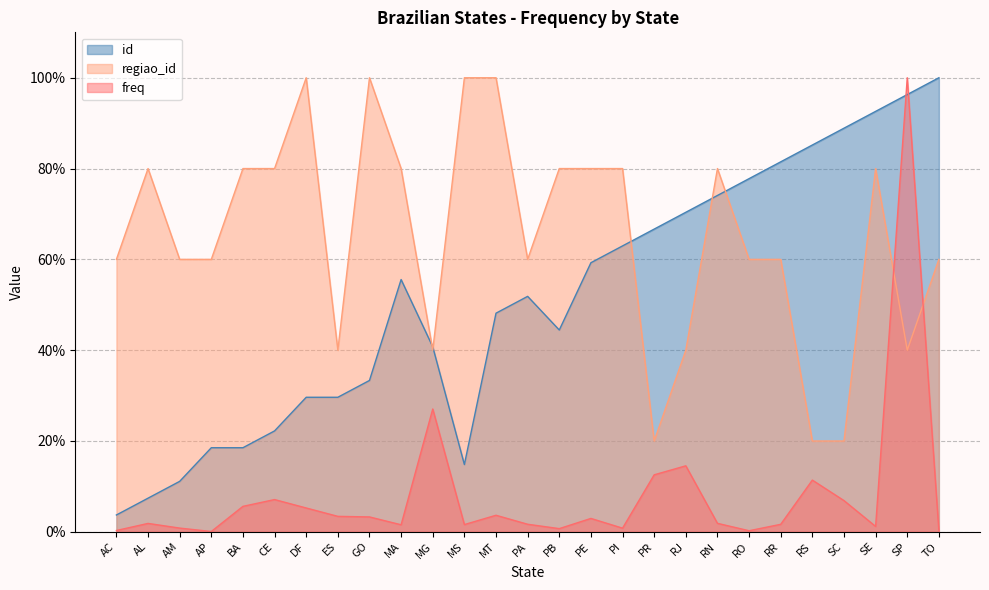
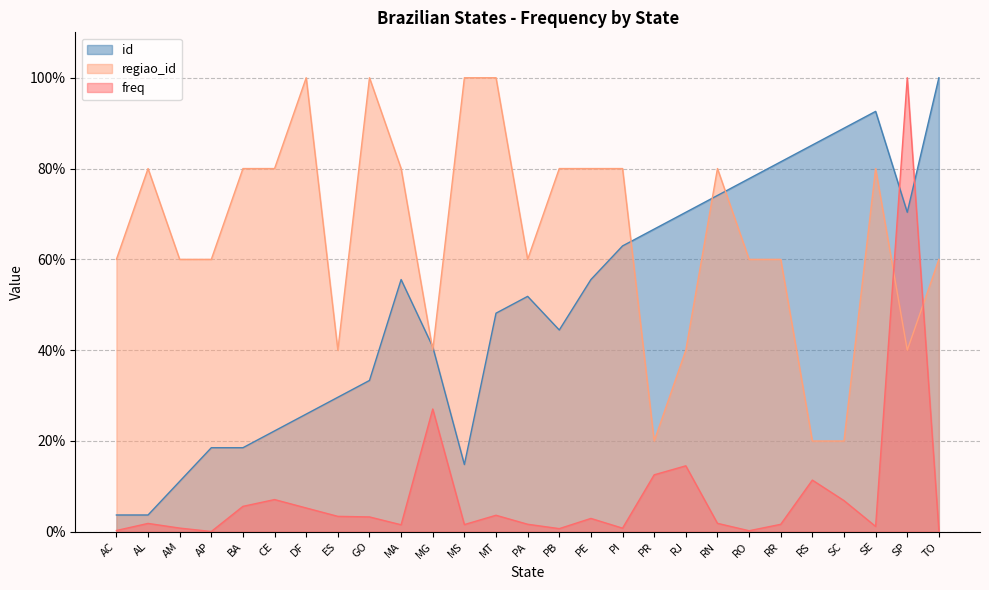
  {
    "id": {
      "AC": "4%",
-     "AL": "7%",
+     "AL": "4%",
      "AM": "11%",
      "AP": "19%",
      "BA": "19%",
      "CE": "22%",
-     "DF": "30%",
+     "DF": "26%",
      "ES": "30%",
      "GO": "33%",
      "MA": "56%",
      "MG": "41%",
      "MS": "15%",
      "MT": "48%",
      "PA": "52%",
      "PB": "44%",
-     "PE": "59%",
+     "PE": "56%",
      "PI": "63%",
      "PR": "67%",
      "RJ": "70%",
      "RN": "74%",
      "RO": "78%",
      "RR": "81%",
      "RS": "85%",
      "SC": "89%",
      "SE": "93%",
-     "SP": "96%",
+     "SP": "70%",
      "TO": "100%"
    }
  }
